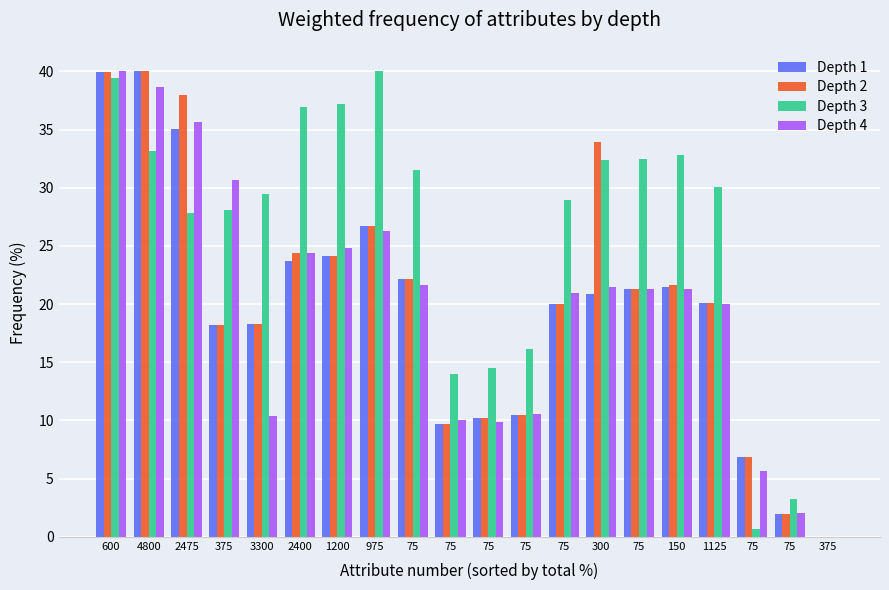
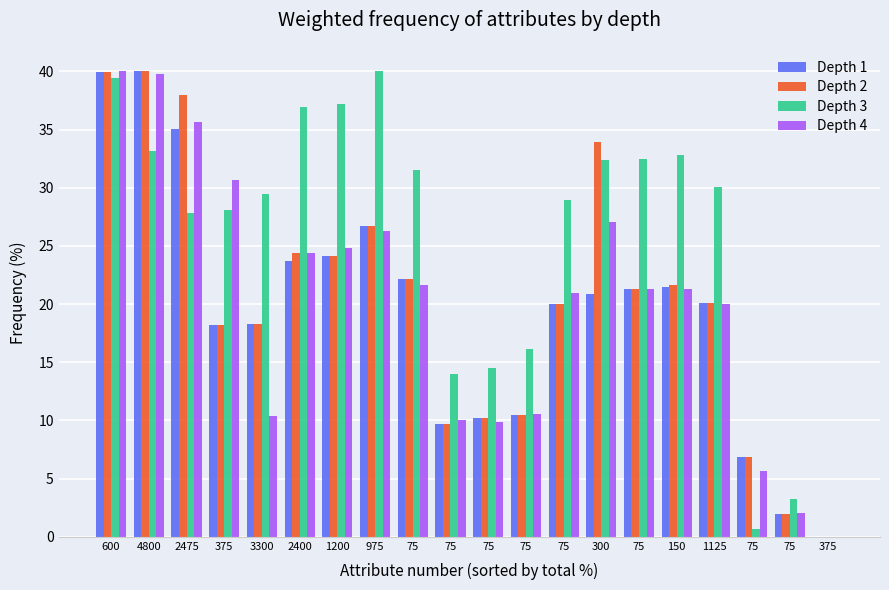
  {
    "Depth 1": {
      "600": 40.0,
      "4800": 40.0,
      "2475": 35.1,
      "3300": 18.3,
      "2400": 23.7,
      "1200": 24.1,
      "975": 26.7,
      "300": 20.9,
      "150": 21.5,
      "1125": 20.1
    },
    "Depth 2": {
      "600": 40.0,
      "4800": 40.0,
      "2475": 38.0,
      "3300": 18.3,
      "2400": 24.4,
      "1200": 24.2,
      "975": 26.7,
      "300": 34.0,
      "150": 21.6,
      "1125": 20.1
    },
    "Depth 3": {
      "600": 39.4,
      "4800": 33.2,
      "2475": 27.8,
      "3300": 29.4,
      "2400": 37.0,
      "1200": 37.2,
      "975": 40.0,
      "300": 32.4,
      "150": 32.8,
      "1125": 30.1
    },
    "Depth 4": {
      "600": 40.0,
-     "4800": 38.7,
+     "4800": 39.8,
      "2475": 35.6,
      "3300": 10.4,
      "2400": 24.4,
      "1200": 24.9,
      "975": 26.3,
-     "300": 21.4,
+     "300": 27.1,
      "150": 21.3,
      "1125": 20.0
    }
  }
